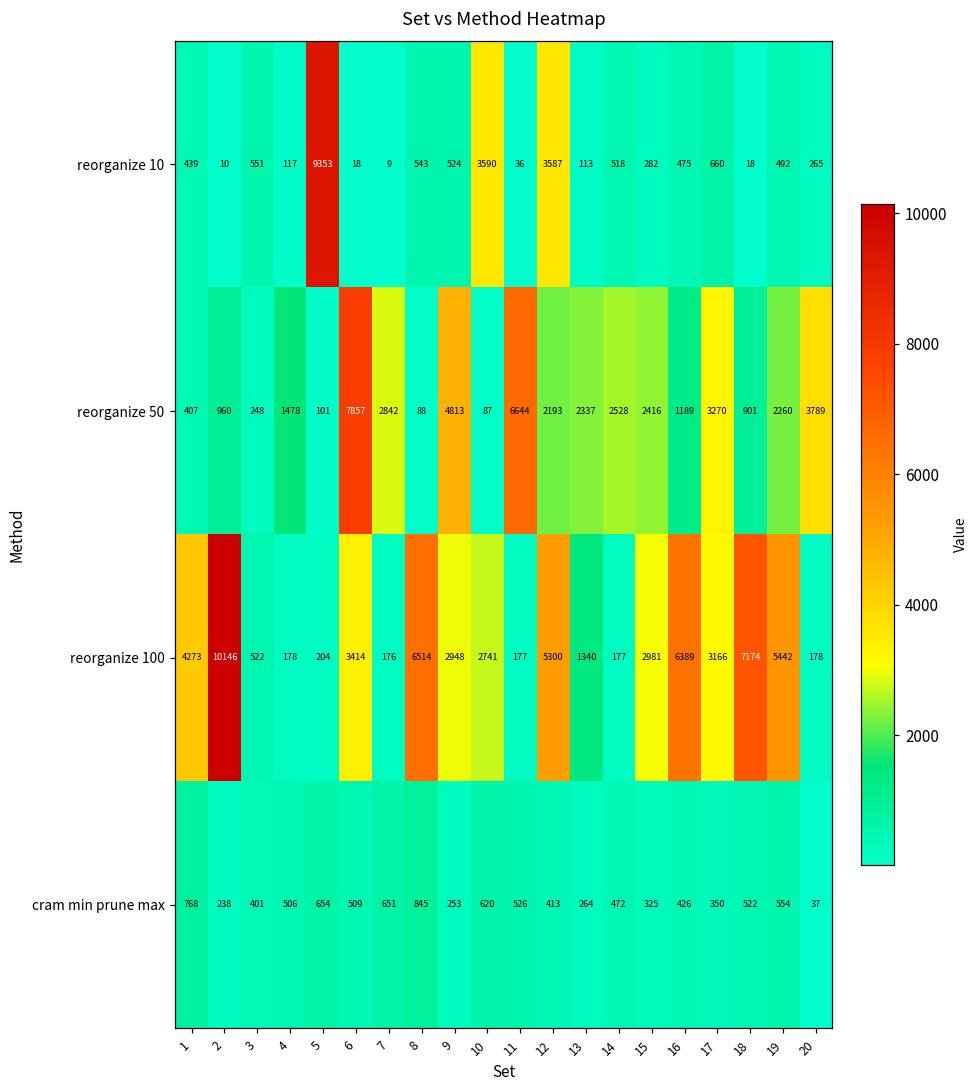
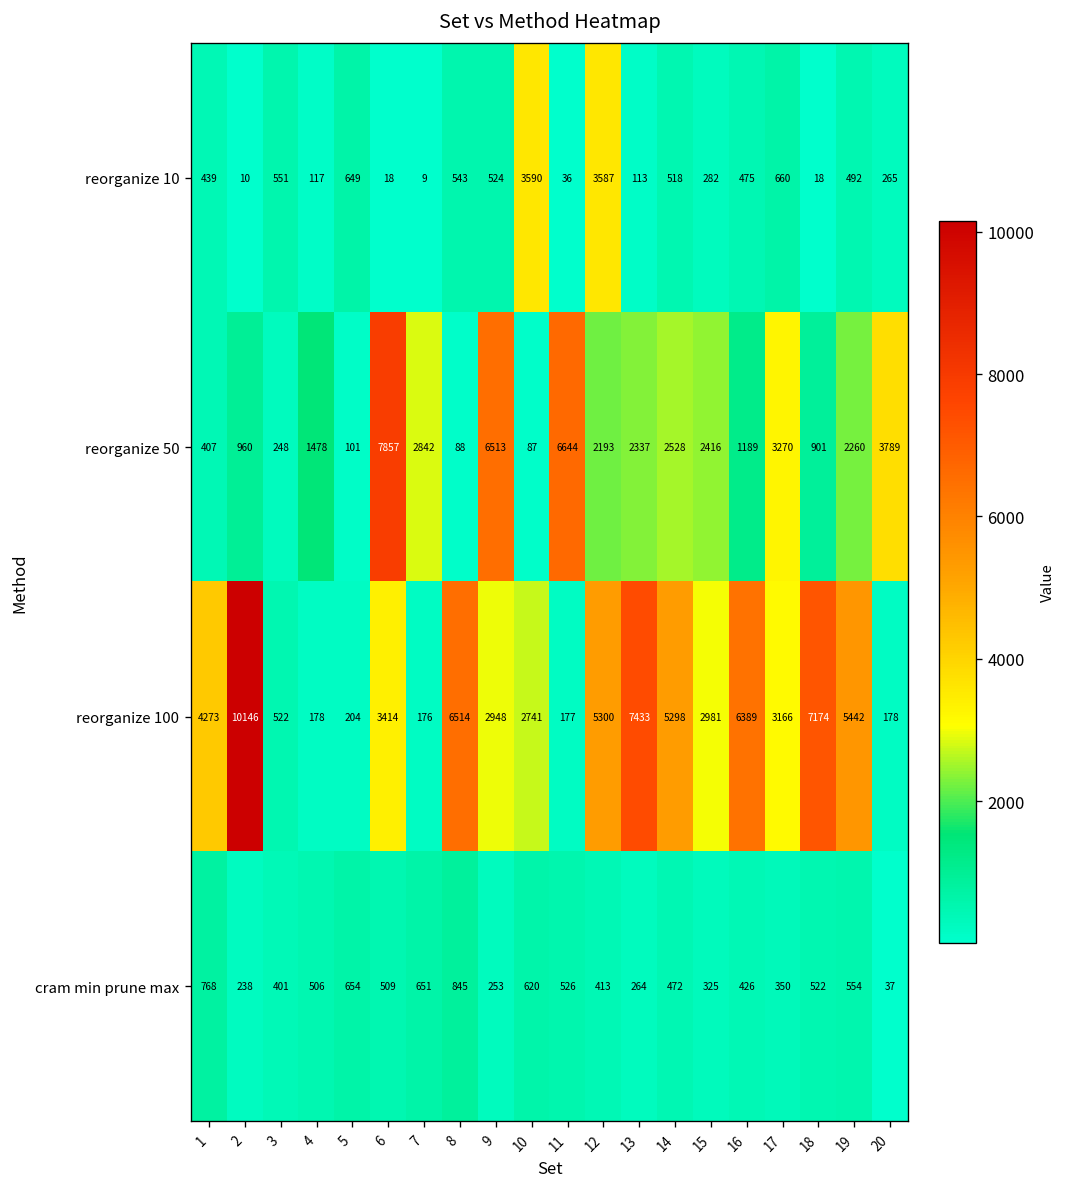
  {
    "reorganize 10": {
      "1": 439,
      "2": 10,
      "3": 551,
      "4": 117,
-     "5": 9353,
+     "5": 649,
      "6": 18,
      "7": 9,
      "8": 543,
      "9": 524,
      "10": 3590,
      "11": 36,
      "12": 3587,
      "13": 113,
      "14": 518,
      "15": 282,
      "16": 475,
      "17": 660,
      "18": 18,
      "19": 492,
      "20": 265
    },
    "reorganize 50": {
      "1": 407,
      "2": 960,
      "3": 248,
      "4": 1478,
      "5": 101,
      "6": 7857,
      "7": 2842,
      "8": 88,
-     "9": 4813,
+     "9": 6513,
      "10": 87,
      "11": 6644,
      "12": 2193,
      "13": 2337,
      "14": 2528,
      "15": 2416,
      "16": 1189,
      "17": 3270,
      "18": 901,
      "19": 2260,
      "20": 3789
    },
    "reorganize 100": {
      "1": 4273,
      "2": 10146,
      "3": 522,
      "4": 178,
      "5": 204,
      "6": 3414,
      "7": 176,
      "8": 6514,
      "9": 2948,
      "10": 2741,
      "11": 177,
      "12": 5300,
-     "13": 1340,
-     "14": 177,
+     "13": 7433,
+     "14": 5298,
      "15": 2981,
      "16": 6389,
      "17": 3166,
      "18": 7174,
      "19": 5442,
      "20": 178
    },
    "cram min prune max": {
      "1": 768,
      "2": 238,
      "3": 401,
      "4": 506,
      "5": 654,
      "6": 509,
      "7": 651,
      "8": 845,
      "9": 253,
      "10": 620,
      "11": 526,
      "12": 413,
      "13": 264,
      "14": 472,
      "15": 325,
      "16": 426,
      "17": 350,
      "18": 522,
      "19": 554,
      "20": 37
    }
  }
